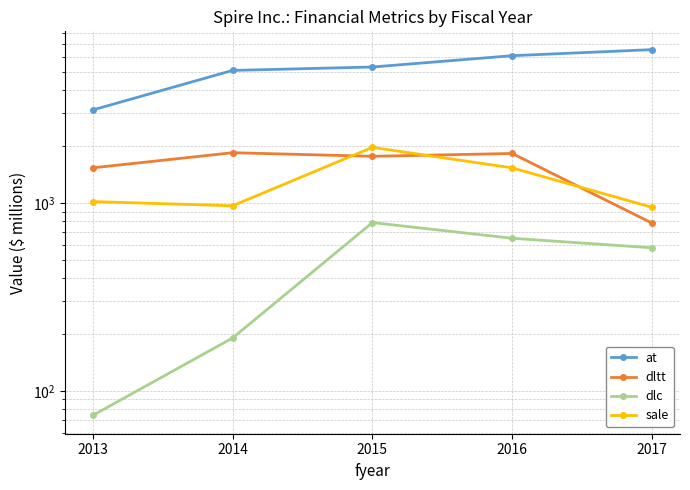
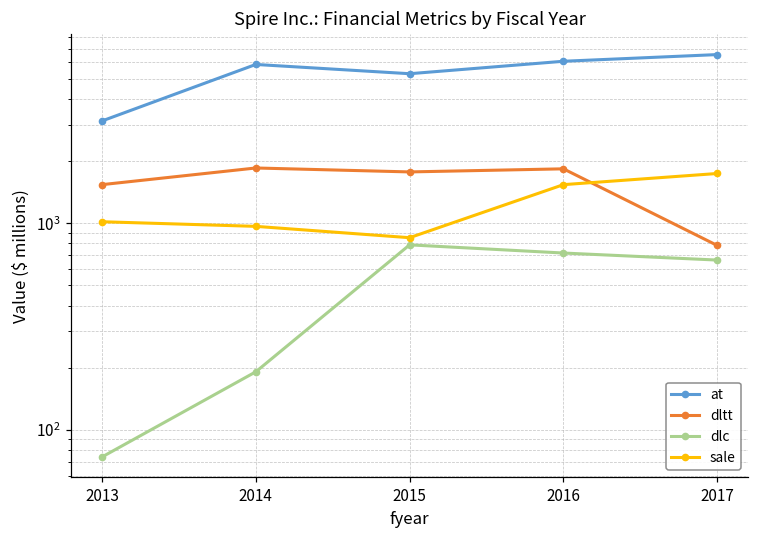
  {
    "at": {
      "2013": 3100,
-     "2014": 5100,
+     "2014": 5900,
      "2015": 5300,
      "2016": 6100,
      "2017": 6500
    },
    "dltt": {
      "2013": 1500,
      "2014": 1900,
      "2015": 1800,
      "2016": 1800,
      "2017": 780
    },
    "dlc": {
      "2013": 74,
      "2014": 190,
      "2015": 790,
-     "2016": 650,
-     "2017": 580
+     "2016": 720,
+     "2017": 660
    },
    "sale": {
      "2013": 1000,
      "2014": 1000,
-     "2015": 2000,
+     "2015": 900,
      "2016": 1500,
-     "2017": 900
+     "2017": 1700
    }
  }
